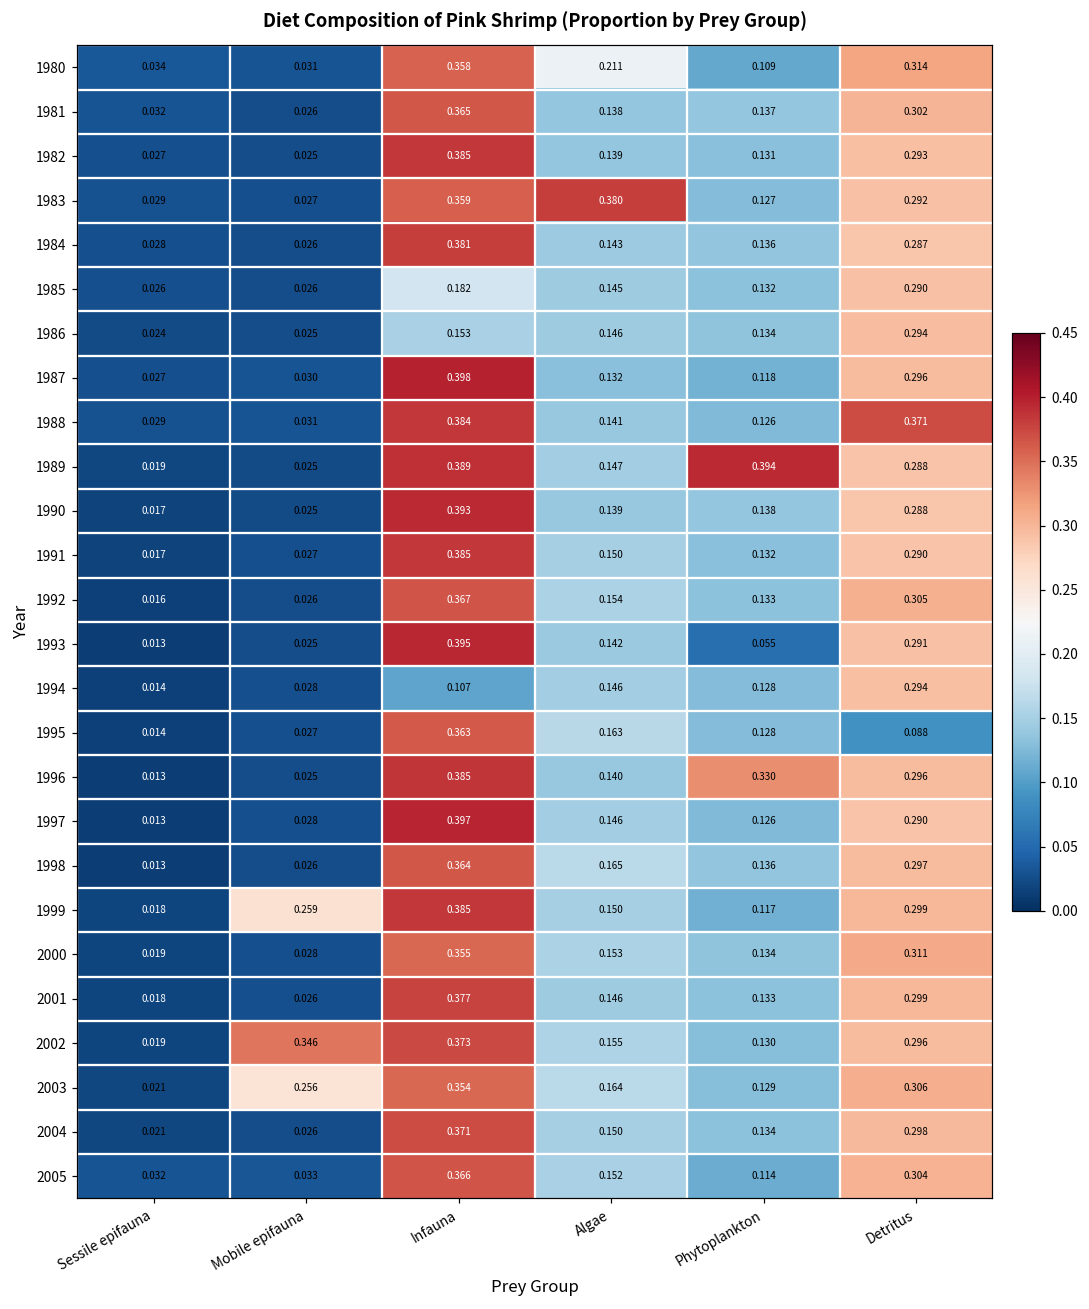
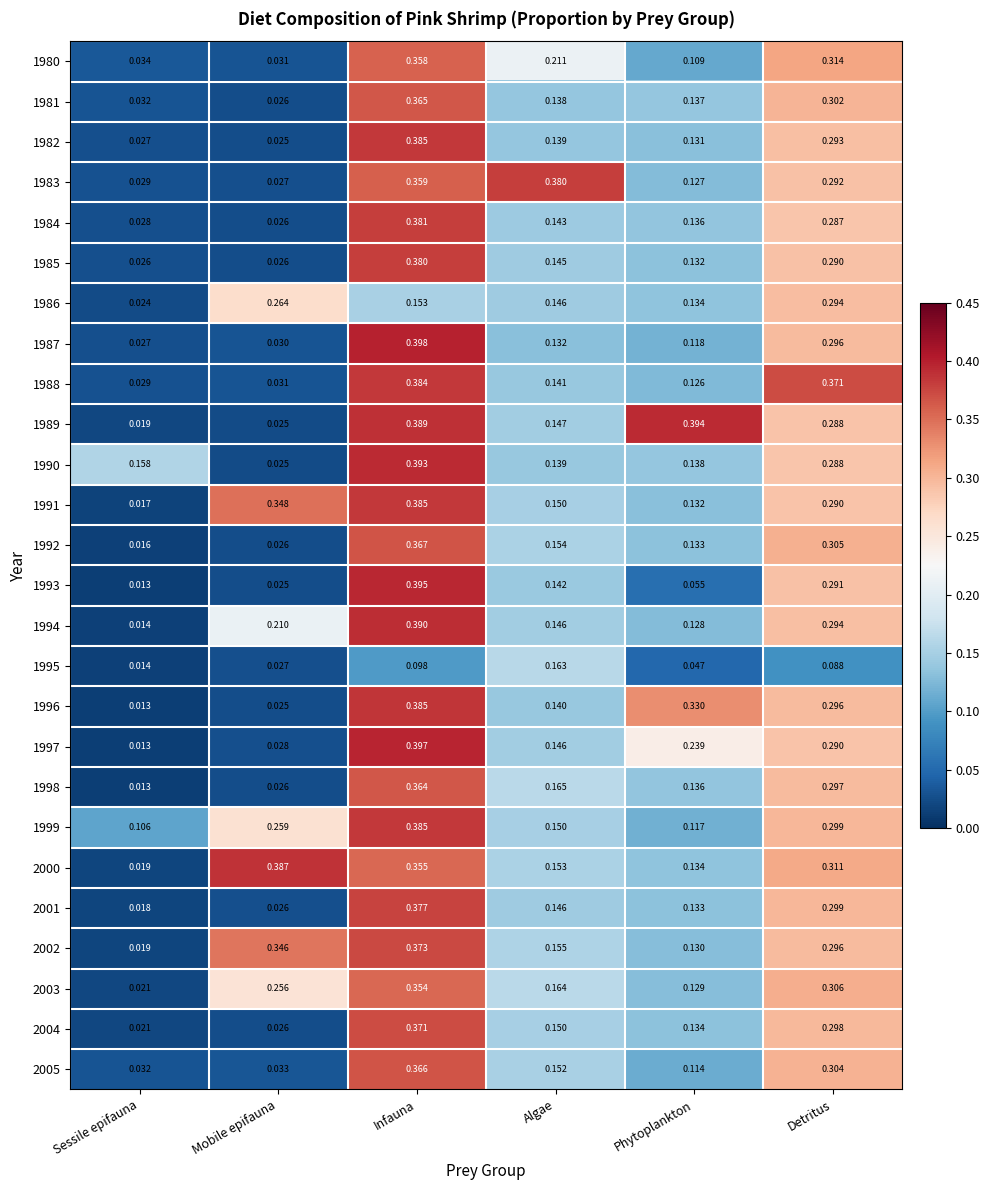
  {
    "1980": {
      "Sessile epifauna": 0.034,
      "Mobile epifauna": 0.031,
      "Infauna": 0.358,
      "Algae": 0.211,
      "Phytoplankton": 0.109,
      "Detritus": 0.314
    },
    "1981": {
      "Sessile epifauna": 0.032,
      "Mobile epifauna": 0.026,
      "Infauna": 0.365,
      "Algae": 0.138,
      "Phytoplankton": 0.137,
      "Detritus": 0.302
    },
    "1982": {
      "Sessile epifauna": 0.027,
      "Mobile epifauna": 0.025,
      "Infauna": 0.385,
      "Algae": 0.139,
      "Phytoplankton": 0.131,
      "Detritus": 0.293
    },
    "1983": {
      "Sessile epifauna": 0.029,
      "Mobile epifauna": 0.027,
      "Infauna": 0.359,
      "Algae": 0.380,
      "Phytoplankton": 0.127,
      "Detritus": 0.292
    },
    "1984": {
      "Sessile epifauna": 0.028,
      "Mobile epifauna": 0.026,
      "Infauna": 0.381,
      "Algae": 0.143,
      "Phytoplankton": 0.136,
      "Detritus": 0.287
    },
    "1985": {
      "Sessile epifauna": 0.026,
      "Mobile epifauna": 0.026,
-     "Infauna": 0.182,
+     "Infauna": 0.380,
      "Algae": 0.145,
      "Phytoplankton": 0.132,
      "Detritus": 0.290
    },
    "1986": {
      "Sessile epifauna": 0.024,
-     "Mobile epifauna": 0.025,
+     "Mobile epifauna": 0.264,
      "Infauna": 0.153,
      "Algae": 0.146,
      "Phytoplankton": 0.134,
      "Detritus": 0.294
    },
    "1987": {
      "Sessile epifauna": 0.027,
      "Mobile epifauna": 0.030,
      "Infauna": 0.398,
      "Algae": 0.132,
      "Phytoplankton": 0.118,
      "Detritus": 0.296
    },
    "1988": {
      "Sessile epifauna": 0.029,
      "Mobile epifauna": 0.031,
      "Infauna": 0.384,
      "Algae": 0.141,
      "Phytoplankton": 0.126,
      "Detritus": 0.371
    },
    "1989": {
      "Sessile epifauna": 0.019,
      "Mobile epifauna": 0.025,
      "Infauna": 0.389,
      "Algae": 0.147,
      "Phytoplankton": 0.394,
      "Detritus": 0.288
    },
    "1990": {
-     "Sessile epifauna": 0.017,
+     "Sessile epifauna": 0.158,
      "Mobile epifauna": 0.025,
      "Infauna": 0.393,
      "Algae": 0.139,
      "Phytoplankton": 0.138,
      "Detritus": 0.288
    },
    "1991": {
      "Sessile epifauna": 0.017,
-     "Mobile epifauna": 0.027,
+     "Mobile epifauna": 0.348,
      "Infauna": 0.385,
      "Algae": 0.150,
      "Phytoplankton": 0.132,
      "Detritus": 0.290
    },
    "1992": {
      "Sessile epifauna": 0.016,
      "Mobile epifauna": 0.026,
      "Infauna": 0.367,
      "Algae": 0.154,
      "Phytoplankton": 0.133,
      "Detritus": 0.305
    },
    "1993": {
      "Sessile epifauna": 0.013,
      "Mobile epifauna": 0.025,
      "Infauna": 0.395,
      "Algae": 0.142,
      "Phytoplankton": 0.055,
      "Detritus": 0.291
    },
    "1994": {
      "Sessile epifauna": 0.014,
-     "Mobile epifauna": 0.028,
-     "Infauna": 0.107,
+     "Mobile epifauna": 0.210,
+     "Infauna": 0.390,
      "Algae": 0.146,
      "Phytoplankton": 0.128,
      "Detritus": 0.294
    },
    "1995": {
      "Sessile epifauna": 0.014,
      "Mobile epifauna": 0.027,
-     "Infauna": 0.363,
+     "Infauna": 0.098,
      "Algae": 0.163,
-     "Phytoplankton": 0.128,
+     "Phytoplankton": 0.047,
      "Detritus": 0.088
    },
    "1996": {
      "Sessile epifauna": 0.013,
      "Mobile epifauna": 0.025,
      "Infauna": 0.385,
      "Algae": 0.140,
      "Phytoplankton": 0.330,
      "Detritus": 0.296
    },
    "1997": {
      "Sessile epifauna": 0.013,
      "Mobile epifauna": 0.028,
      "Infauna": 0.397,
      "Algae": 0.146,
-     "Phytoplankton": 0.126,
+     "Phytoplankton": 0.239,
      "Detritus": 0.290
    },
    "1998": {
      "Sessile epifauna": 0.013,
      "Mobile epifauna": 0.026,
      "Infauna": 0.364,
      "Algae": 0.165,
      "Phytoplankton": 0.136,
      "Detritus": 0.297
    },
    "1999": {
-     "Sessile epifauna": 0.018,
+     "Sessile epifauna": 0.106,
      "Mobile epifauna": 0.259,
      "Infauna": 0.385,
      "Algae": 0.150,
      "Phytoplankton": 0.117,
      "Detritus": 0.299
    },
    "2000": {
      "Sessile epifauna": 0.019,
-     "Mobile epifauna": 0.028,
+     "Mobile epifauna": 0.387,
      "Infauna": 0.355,
      "Algae": 0.153,
      "Phytoplankton": 0.134,
      "Detritus": 0.311
    },
    "2001": {
      "Sessile epifauna": 0.018,
      "Mobile epifauna": 0.026,
      "Infauna": 0.377,
      "Algae": 0.146,
      "Phytoplankton": 0.133,
      "Detritus": 0.299
    },
    "2002": {
      "Sessile epifauna": 0.019,
      "Mobile epifauna": 0.346,
      "Infauna": 0.373,
      "Algae": 0.155,
      "Phytoplankton": 0.130,
      "Detritus": 0.296
    },
    "2003": {
      "Sessile epifauna": 0.021,
      "Mobile epifauna": 0.256,
      "Infauna": 0.354,
      "Algae": 0.164,
      "Phytoplankton": 0.129,
      "Detritus": 0.306
    },
    "2004": {
      "Sessile epifauna": 0.021,
      "Mobile epifauna": 0.026,
      "Infauna": 0.371,
      "Algae": 0.150,
      "Phytoplankton": 0.134,
      "Detritus": 0.298
    },
    "2005": {
      "Sessile epifauna": 0.032,
      "Mobile epifauna": 0.033,
      "Infauna": 0.366,
      "Algae": 0.152,
      "Phytoplankton": 0.114,
      "Detritus": 0.304
    }
  }
